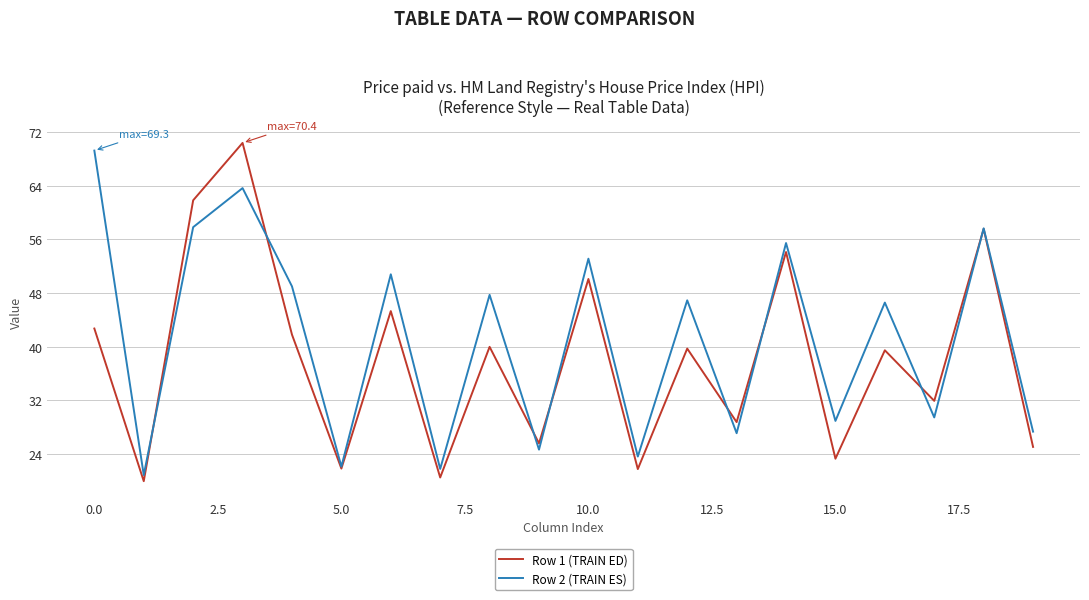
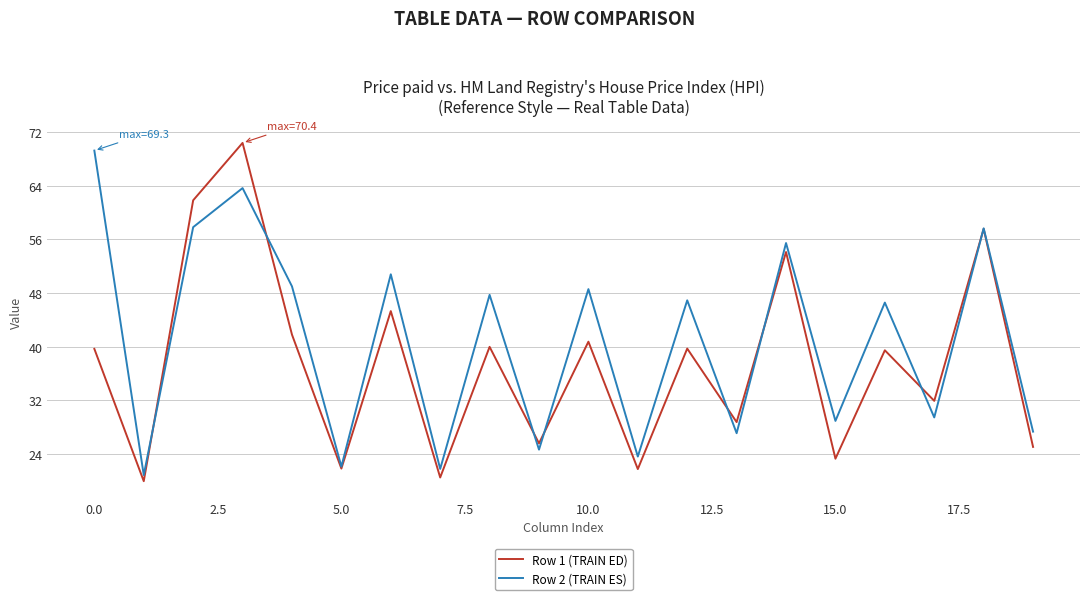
  {
    "Row 1 (TRAIN ED)": {
-     "0.0": 43,
-     "10.0": 50,
+     "0.0": 40,
+     "10.0": 41,
      "15.0": 23
    },
    "Row 2 (TRAIN ES)": {
-     "10.0": 53,
+     "10.0": 49,
      "15.0": 29
    }
  }
